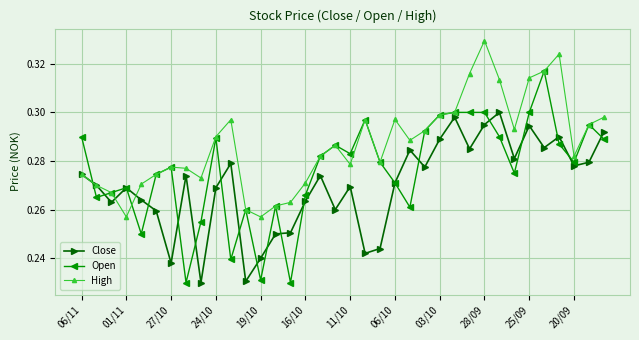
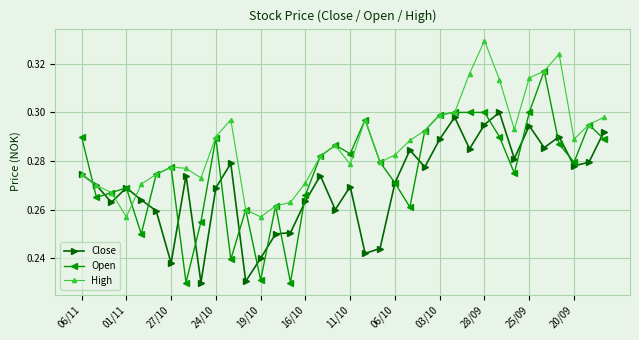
  {
    "High": {
      "01/11": 0.257,
      "19/10": 0.257,
      "16/10": 0.271,
      "11/10": 0.279,
-     "06/10": 0.297,
+     "06/10": 0.283,
      "28/09": 0.330,
      "25/09": 0.314,
-     "20/09": 0.282
+     "20/09": 0.289
    }
  }
